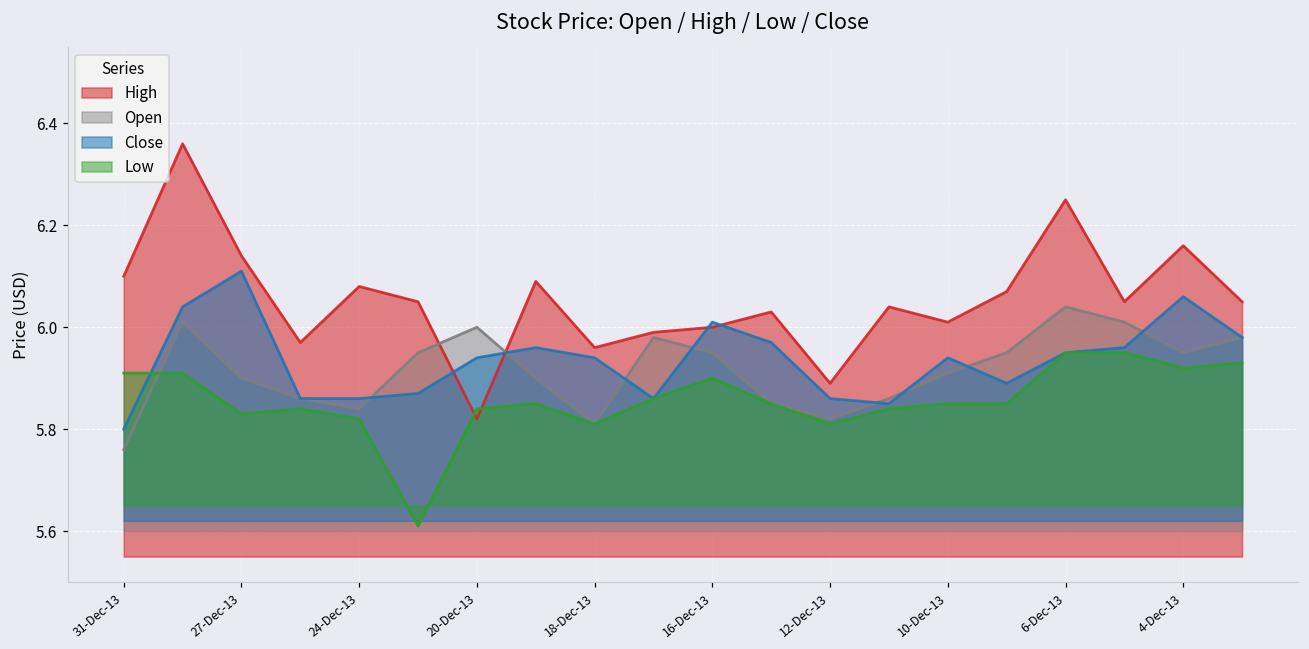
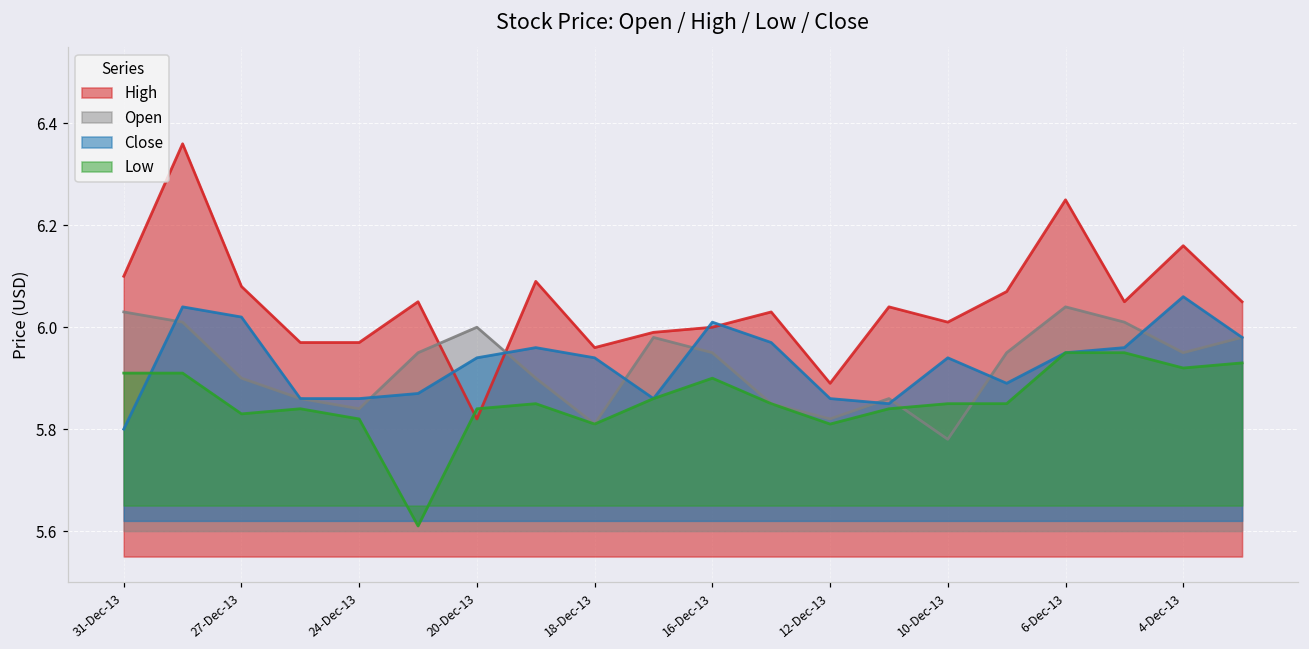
  {
    "High": {
      "31-Dec-13": 6.10,
-     "27-Dec-13": 6.14,
-     "24-Dec-13": 6.08,
+     "27-Dec-13": 6.08,
+     "24-Dec-13": 5.97,
      "20-Dec-13": 5.82,
      "18-Dec-13": 5.96,
      "16-Dec-13": 6.00,
      "12-Dec-13": 5.89,
      "10-Dec-13": 6.01,
      "6-Dec-13": 6.25,
      "4-Dec-13": 6.16
    },
    "Open": {
-     "31-Dec-13": 5.76,
+     "31-Dec-13": 6.03,
      "27-Dec-13": 5.90,
      "24-Dec-13": 5.84,
      "20-Dec-13": 6.00,
      "16-Dec-13": 5.95,
      "12-Dec-13": 5.82,
-     "10-Dec-13": 5.91,
+     "10-Dec-13": 5.78,
      "6-Dec-13": 6.04,
      "4-Dec-13": 5.95
    },
    "Close": {
      "31-Dec-13": 5.80,
-     "27-Dec-13": 6.11,
+     "27-Dec-13": 6.02,
      "24-Dec-13": 5.86,
      "20-Dec-13": 5.94,
      "18-Dec-13": 5.94,
      "16-Dec-13": 6.01,
      "12-Dec-13": 5.86,
      "10-Dec-13": 5.94,
      "4-Dec-13": 6.06
    }
  }
